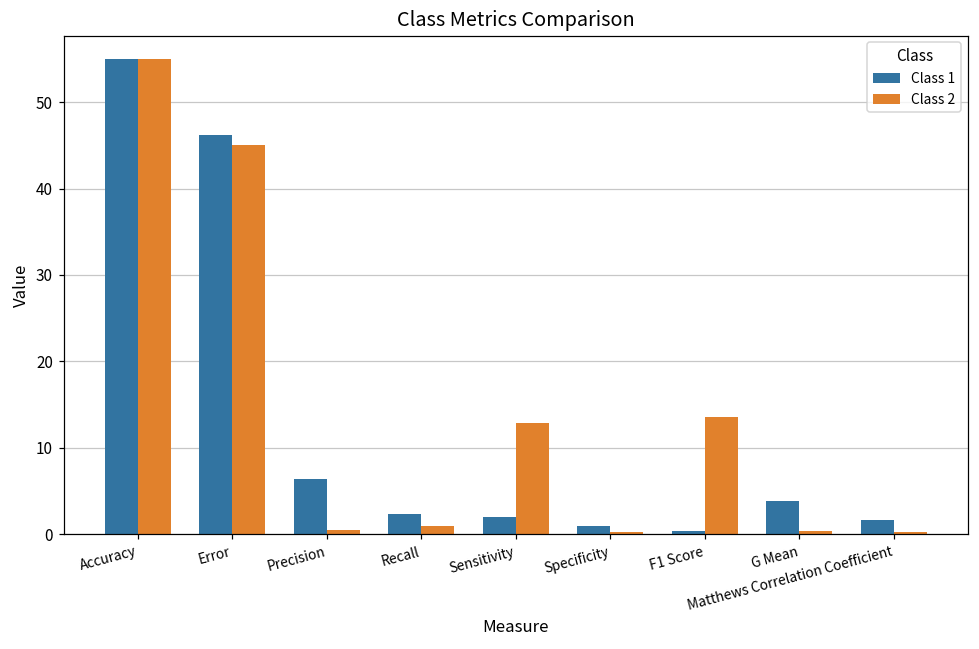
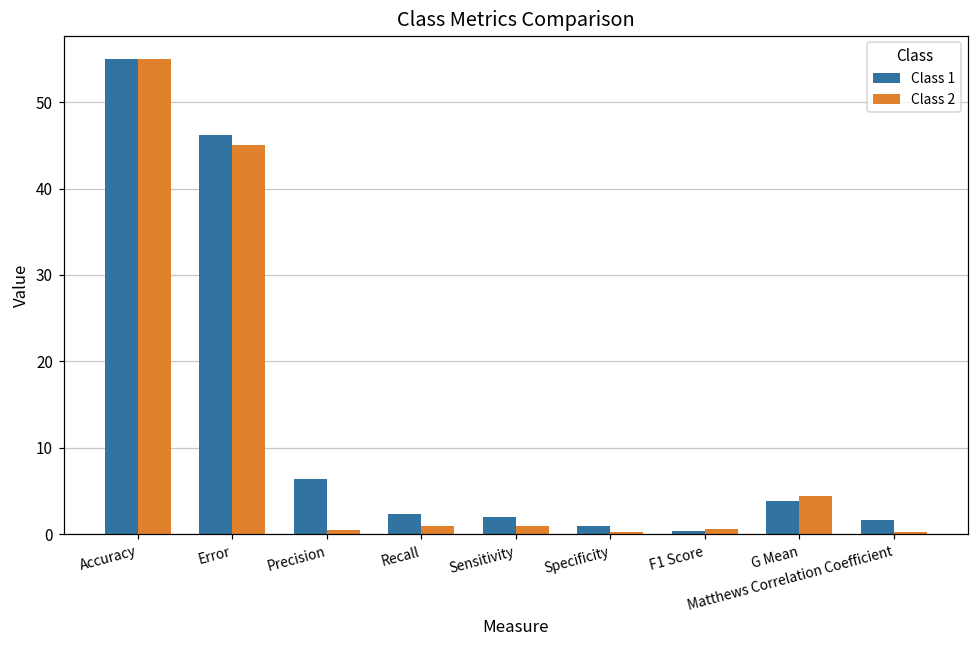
  {
    "Class 1": {
      "Accuracy": 55,
      "Error": 46,
      "Precision": 6,
      "Recall": 2,
      "Sensitivity": 2,
      "Specificity": 1,
      "F1 Score": 0,
      "G Mean": 4,
      "Matthews Correlation Coefficient": 2
    },
    "Class 2": {
      "Accuracy": 55,
      "Error": 45,
      "Precision": 0,
      "Recall": 1,
-     "Sensitivity": 13,
-     "F1 Score": 14,
-     "G Mean": 0
+     "Sensitivity": 1,
+     "F1 Score": 1,
+     "G Mean": 4
    }
  }
